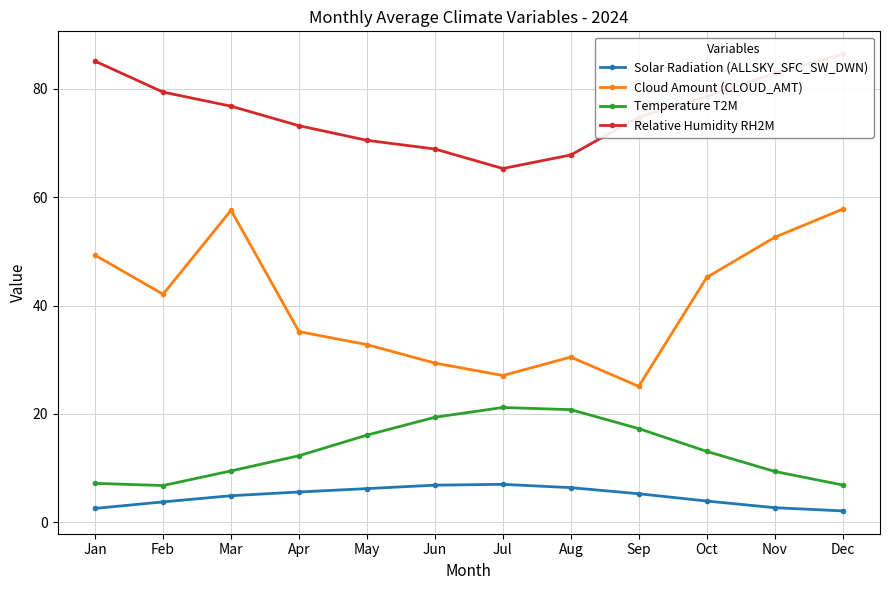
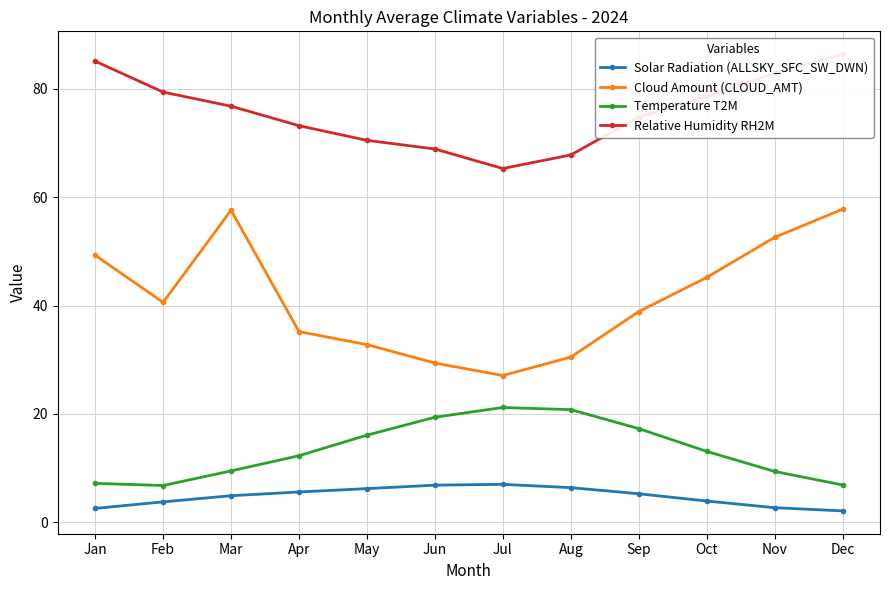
  {
    "Solar Radiation (ALLSKY_SFC_SW_DWN)": {
      "Jan": 3,
      "Feb": 4,
      "Mar": 5,
      "Apr": 6,
      "May": 6,
      "Jun": 7,
      "Jul": 7,
      "Aug": 6,
      "Sep": 5,
      "Oct": 4,
      "Nov": 3,
      "Dec": 2
    },
    "Cloud Amount (CLOUD_AMT)": {
      "Jan": 49,
-     "Feb": 42,
+     "Feb": 41,
      "Mar": 58,
      "Apr": 35,
      "May": 33,
      "Jun": 29,
      "Jul": 27,
      "Aug": 31,
-     "Sep": 25,
+     "Sep": 39,
      "Oct": 45,
      "Nov": 53,
      "Dec": 58
    },
    "Temperature T2M": {
      "Jan": 7,
      "Feb": 7,
      "Mar": 10,
      "Apr": 12,
      "May": 16,
      "Jun": 19,
      "Jul": 21,
      "Aug": 21,
      "Sep": 17,
      "Oct": 13,
      "Nov": 9,
      "Dec": 7
    },
    "Relative Humidity RH2M": {
      "Jan": 85,
      "Feb": 79,
      "Mar": 77,
      "Apr": 73,
      "May": 71,
      "Jun": 69,
      "Jul": 65,
      "Aug": 68
    }
  }
